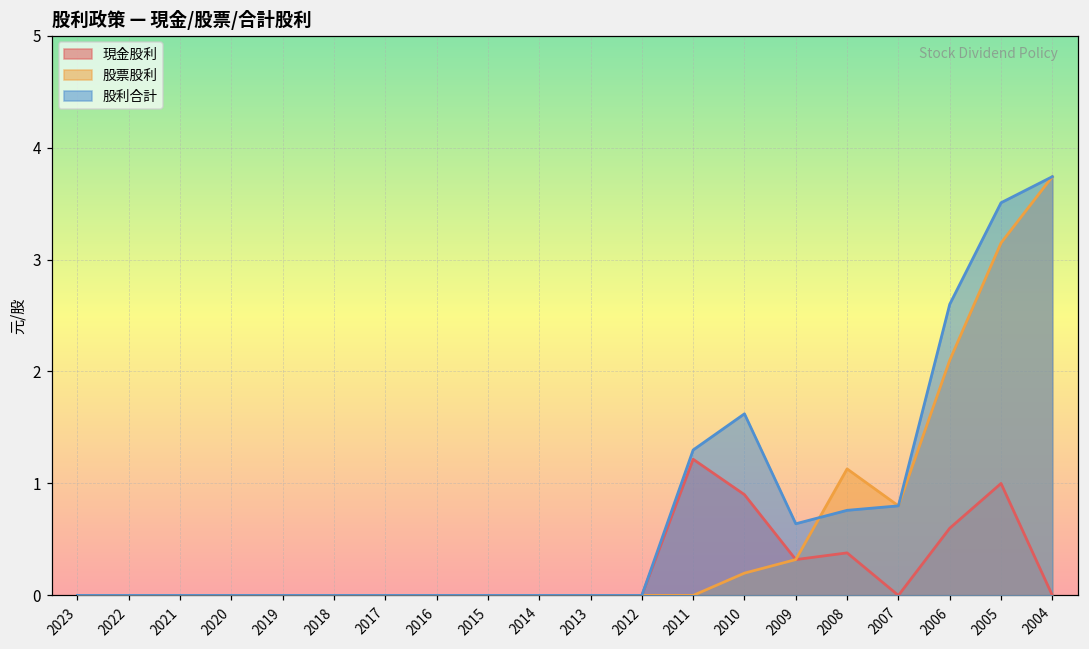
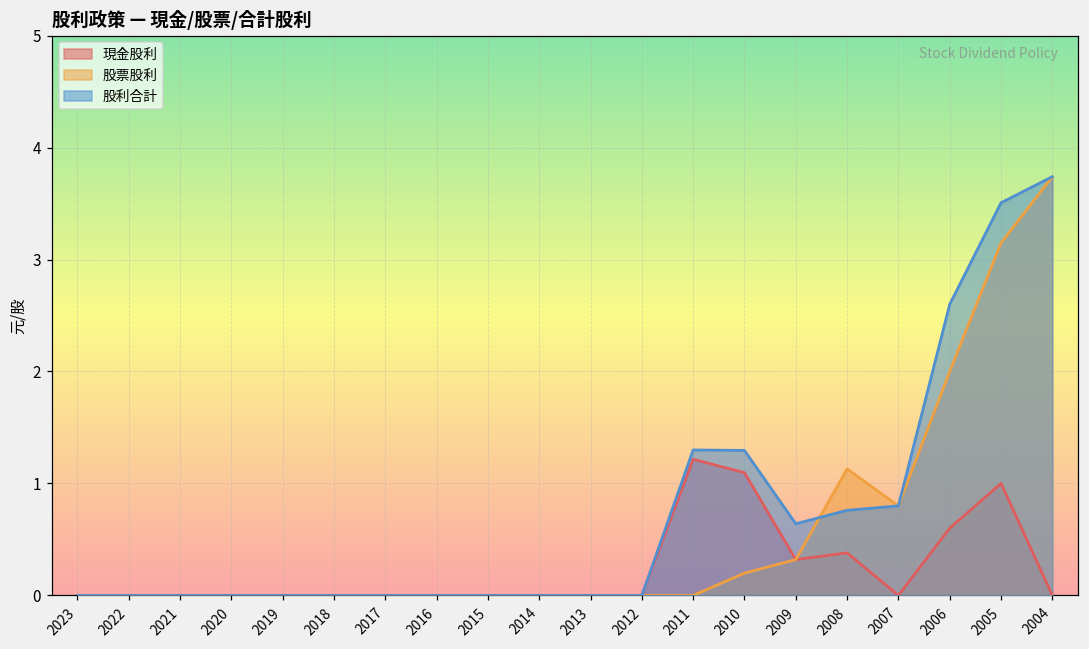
  {
    "現金股利": {
      "2011": 1.22,
-     "2010": 0.90,
+     "2010": 1.10,
      "2008": 0.38,
      "2007": 0.00,
      "2006": 0.60,
      "2005": 1.00,
      "2004": 0.00
    },
    "股票股利": {
      "2011": 0.0,
      "2010": 0.2,
      "2008": 1.13,
-     "2006": 2.1,
+     "2006": 2.0,
      "2005": 3.15
    },
    "股利合計": {
      "2011": 1.30,
-     "2010": 1.62,
+     "2010": 1.30,
      "2009": 0.64,
      "2008": 0.76,
      "2006": 2.60,
      "2005": 3.51
    }
  }
